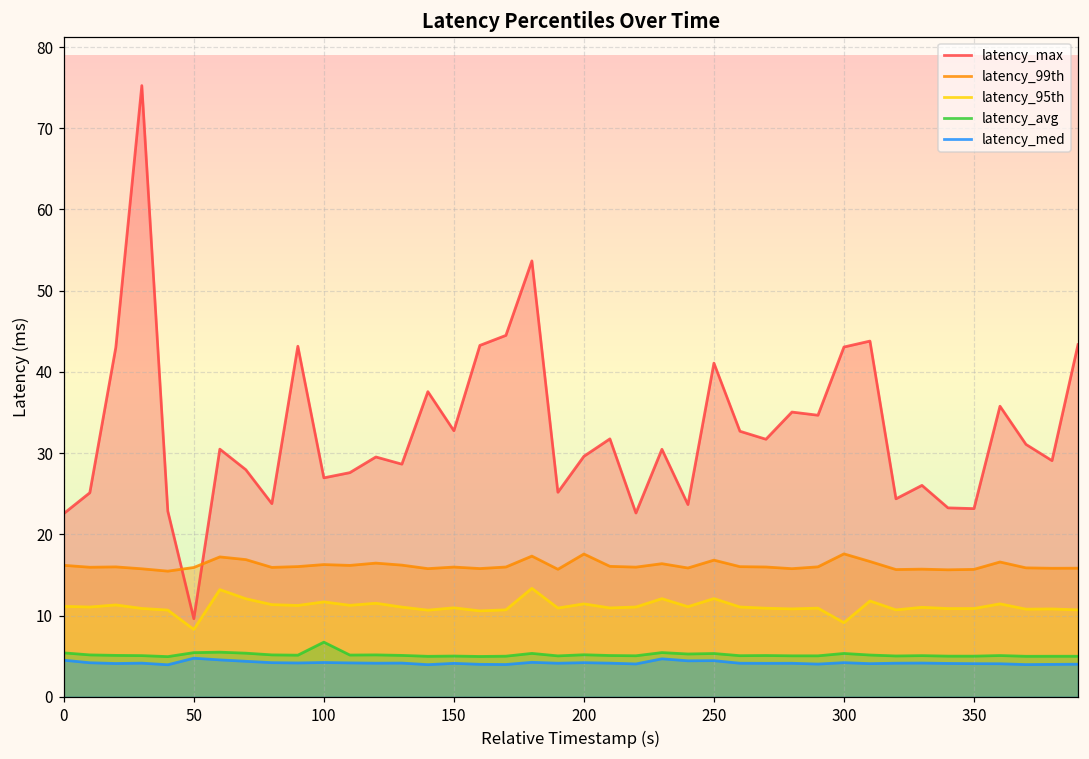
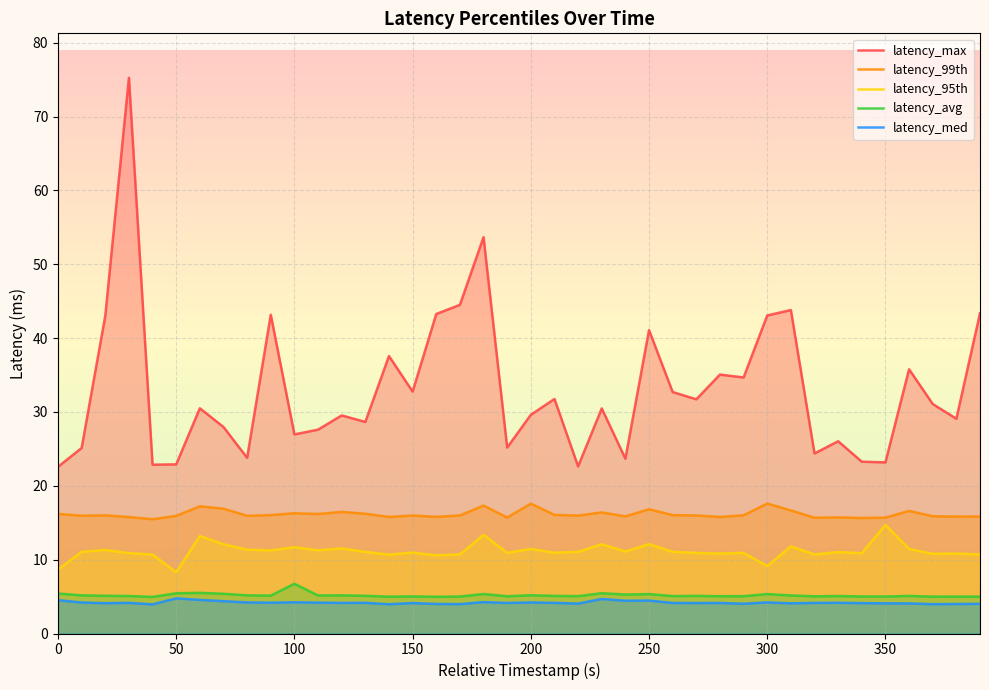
  {
    "latency_max": {
      "0": 23,
-     "50": 10,
+     "50": 23,
      "100": 27,
      "150": 33,
      "200": 30,
      "250": 41,
      "300": 43,
      "350": 23
    },
    "latency_99th": {
      "0": 16,
      "50": 16,
      "100": 16,
      "150": 16,
      "200": 18,
      "250": 17,
      "300": 18,
      "350": 16
    },
    "latency_95th": {
-     "0": 11,
+     "0": 9,
      "50": 8,
      "100": 12,
      "150": 11,
      "200": 11,
      "250": 12,
      "300": 9,
-     "350": 11
+     "350": 15
    },
    "latency_avg": {
      "0": 5,
      "50": 5,
      "100": 7,
      "150": 5,
      "200": 5,
      "250": 5,
      "300": 5,
      "350": 5
    },
    "latency_med": {
      "0": 5,
      "50": 5,
      "100": 4,
      "150": 4,
      "200": 4,
      "250": 4,
      "300": 4,
      "350": 4
    }
  }
